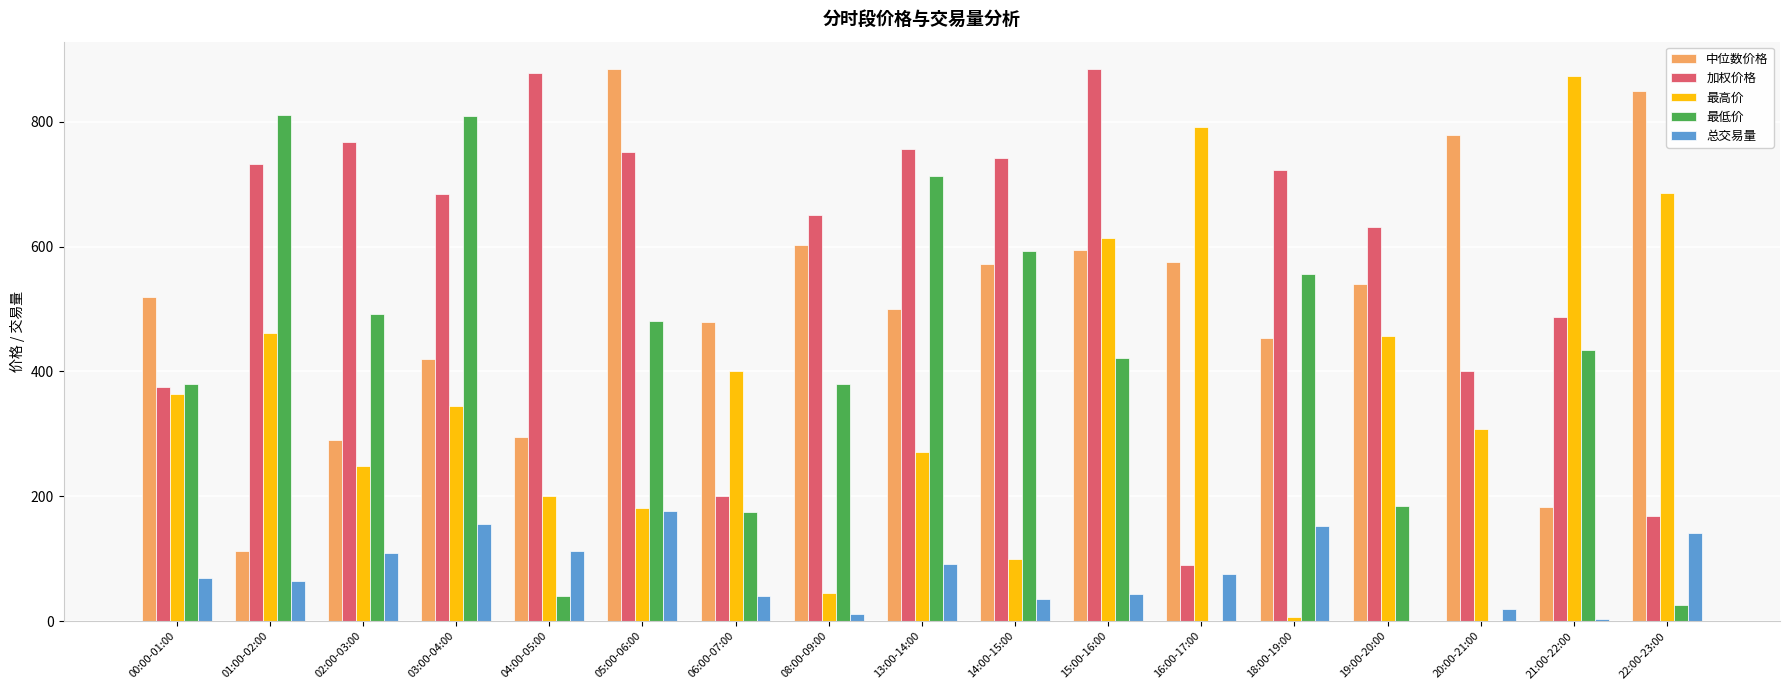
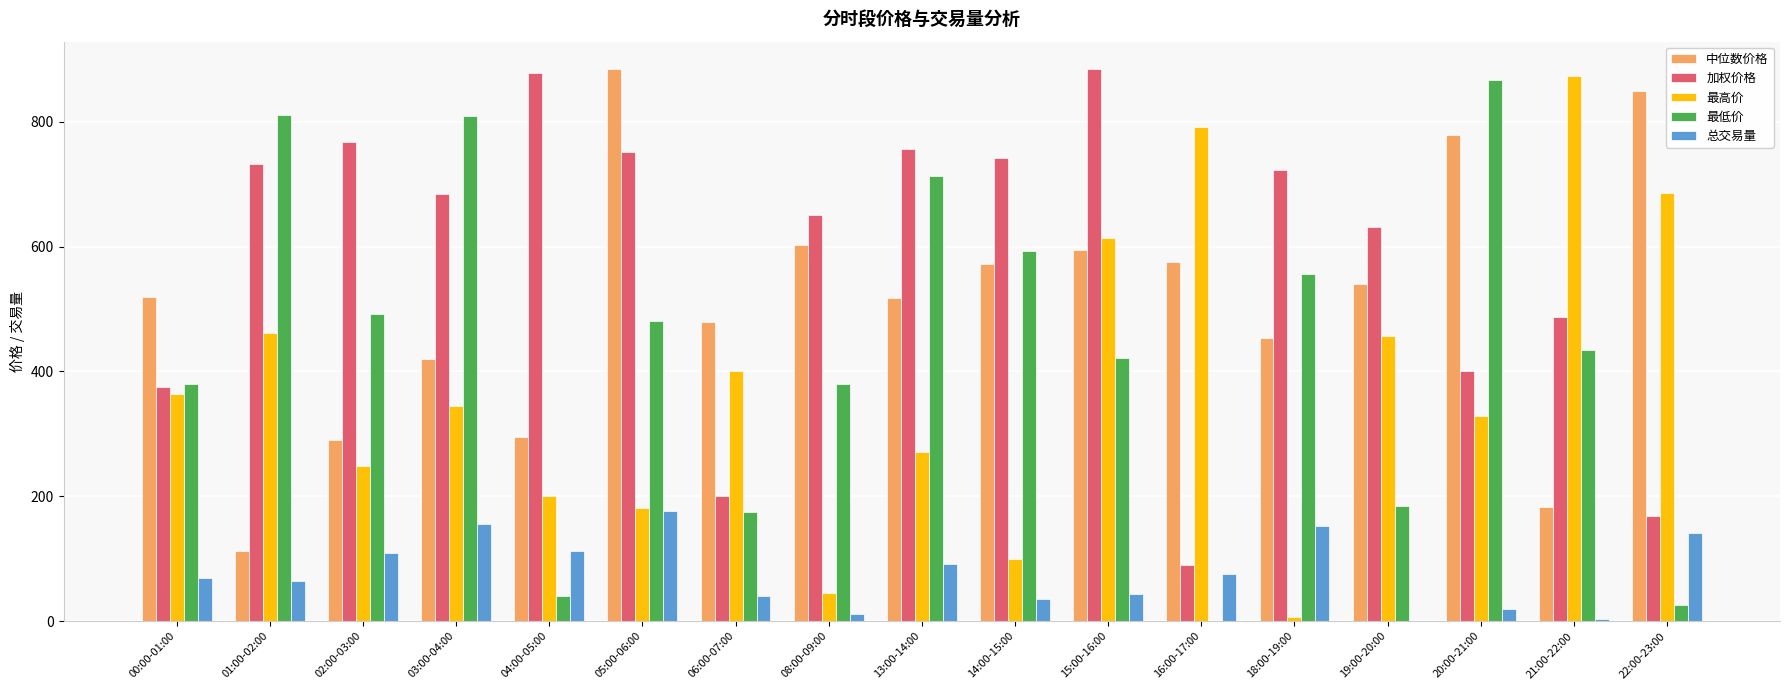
  {
    "中位数价格": {
      "00:00-01:00": 520,
      "01:00-02:00": 110,
      "02:00-03:00": 290,
      "03:00-04:00": 420,
      "04:00-05:00": 290,
      "05:00-06:00": 880,
      "06:00-07:00": 480,
      "08:00-09:00": 600,
-     "13:00-14:00": 500,
+     "13:00-14:00": 520,
      "14:00-15:00": 570,
      "15:00-16:00": 590,
      "16:00-17:00": 570,
      "18:00-19:00": 450,
      "19:00-20:00": 540,
      "20:00-21:00": 780,
      "21:00-22:00": 180,
      "22:00-23:00": 850
    },
    "加权价格": {
      "00:00-01:00": 370,
      "01:00-02:00": 730,
      "02:00-03:00": 770,
      "03:00-04:00": 680,
      "04:00-05:00": 880,
      "05:00-06:00": 750,
      "06:00-07:00": 200,
      "08:00-09:00": 650,
      "13:00-14:00": 760,
      "14:00-15:00": 740,
      "15:00-16:00": 880,
      "16:00-17:00": 90,
      "18:00-19:00": 720,
      "19:00-20:00": 630,
      "20:00-21:00": 400,
      "21:00-22:00": 490,
      "22:00-23:00": 170
    },
    "最高价": {
      "00:00-01:00": 360,
      "01:00-02:00": 460,
      "02:00-03:00": 250,
      "03:00-04:00": 340,
      "04:00-05:00": 200,
      "05:00-06:00": 180,
      "06:00-07:00": 400,
      "08:00-09:00": 50,
      "13:00-14:00": 270,
      "14:00-15:00": 100,
      "15:00-16:00": 610,
      "16:00-17:00": 790,
      "18:00-19:00": 10,
      "19:00-20:00": 460,
-     "20:00-21:00": 310,
+     "20:00-21:00": 330,
      "21:00-22:00": 870,
      "22:00-23:00": 690
    },
    "最低价": {
      "00:00-01:00": 380,
      "01:00-02:00": 810,
      "02:00-03:00": 490,
      "03:00-04:00": 810,
      "04:00-05:00": 40,
      "05:00-06:00": 480,
      "06:00-07:00": 170,
      "08:00-09:00": 380,
      "13:00-14:00": 710,
      "14:00-15:00": 590,
      "15:00-16:00": 420,
      "16:00-17:00": 0,
      "18:00-19:00": 560,
      "19:00-20:00": 180,
-     "20:00-21:00": 0,
+     "20:00-21:00": 870,
      "21:00-22:00": 430,
      "22:00-23:00": 30
    },
    "总交易量": {
      "00:00-01:00": 70,
      "01:00-02:00": 60,
      "02:00-03:00": 110,
      "03:00-04:00": 160,
      "04:00-05:00": 110,
      "05:00-06:00": 180,
      "06:00-07:00": 40,
      "08:00-09:00": 10,
      "13:00-14:00": 90,
      "14:00-15:00": 30,
      "15:00-16:00": 40,
      "16:00-17:00": 80,
      "18:00-19:00": 150,
      "20:00-21:00": 20,
      "22:00-23:00": 140
    }
  }
